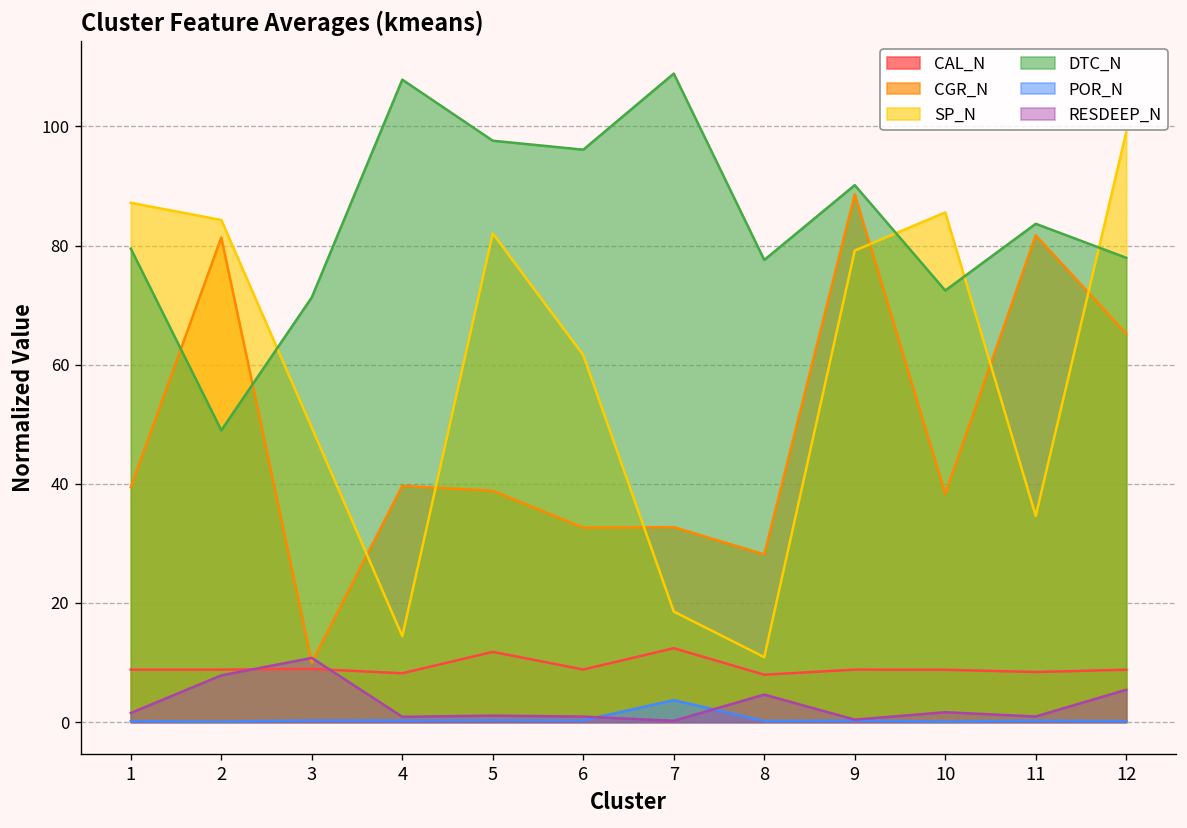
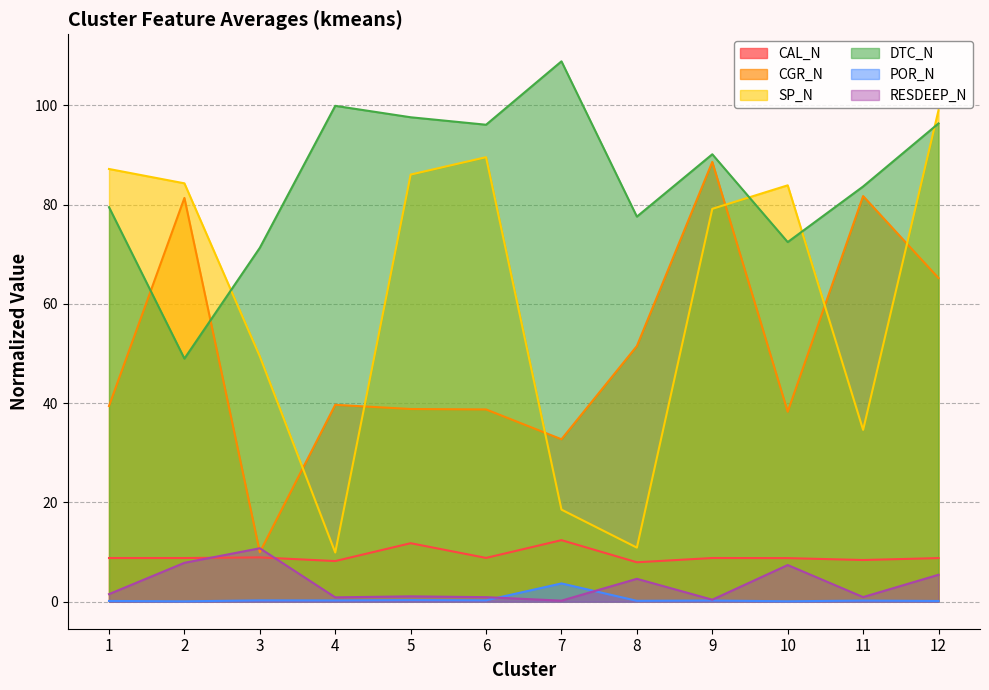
  {
    "CAL_N": {
      "1": 9,
      "2": 9,
      "3": 9,
      "4": 8,
      "5": 12,
      "6": 9,
      "7": 12,
      "8": 8,
      "9": 9,
      "10": 9,
      "11": 8,
      "12": 9
    },
    "CGR_N": {
      "1": 39,
      "2": 81,
      "3": 10,
      "4": 40,
      "5": 39,
-     "6": 33,
+     "6": 39,
      "7": 33,
-     "8": 28,
+     "8": 52,
      "9": 89,
      "10": 38,
      "11": 82,
      "12": 65
    },
    "SP_N": {
      "1": 87,
      "2": 84,
      "3": 49,
-     "4": 14,
-     "5": 82,
-     "6": 62,
+     "4": 10,
+     "5": 86,
+     "6": 90,
      "7": 19,
      "8": 11,
      "9": 79,
-     "10": 86,
+     "10": 84,
      "11": 35,
      "12": 99
    },
    "DTC_N": {
      "1": 79,
      "2": 49,
      "3": 71,
-     "4": 108,
+     "4": 100,
      "5": 98,
      "6": 96,
      "7": 109,
      "8": 78,
      "9": 90,
      "10": 72,
      "11": 84,
-     "12": 78
+     "12": 96
    },
    "POR_N": {
      "1": 0,
      "2": 0,
      "3": 0,
      "4": 0,
      "5": 0,
      "6": 0,
      "7": 4,
      "8": 0,
      "10": 0,
      "11": 0,
      "12": 0
    },
    "RESDEEP_N": {
      "1": 2,
      "2": 8,
      "3": 11,
      "4": 1,
      "5": 1,
      "6": 1,
      "7": 0,
      "8": 5,
-     "10": 2,
+     "10": 7,
      "11": 1,
      "12": 5
    }
  }
